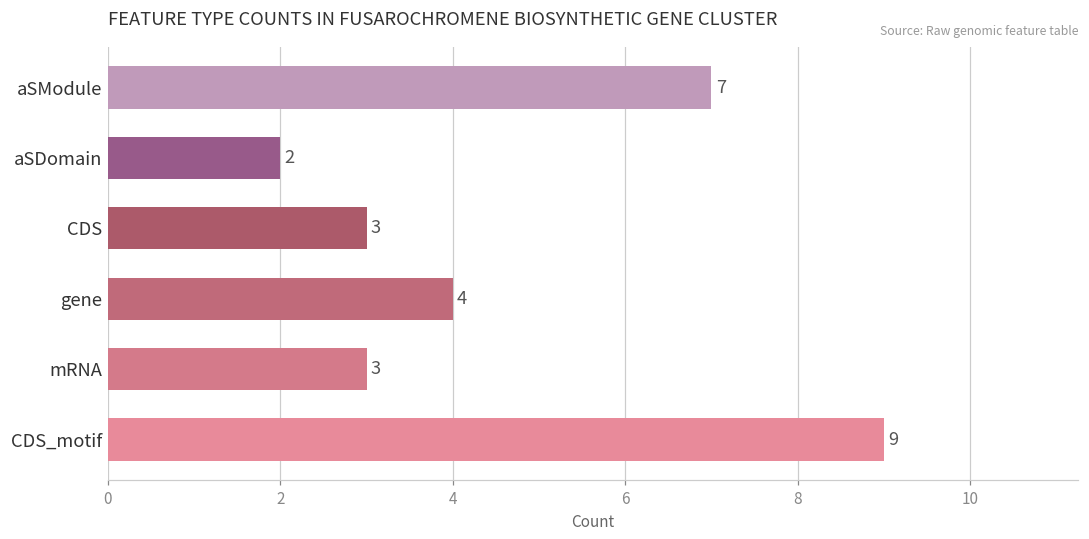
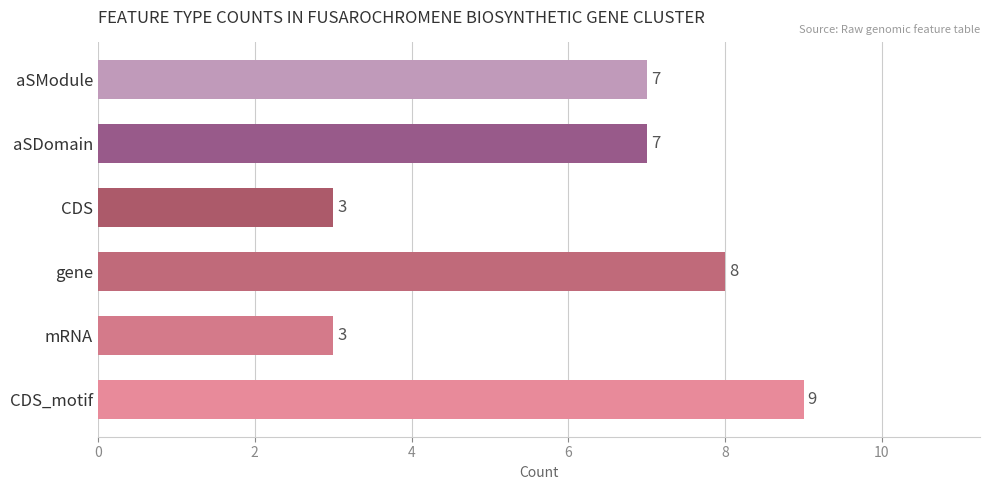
  {
    "aSModule": 7,
-   "aSDomain": 2,
+   "aSDomain": 7,
    "CDS": 3,
-   "gene": 4,
+   "gene": 8,
    "mRNA": 3,
    "CDS_motif": 9
  }
